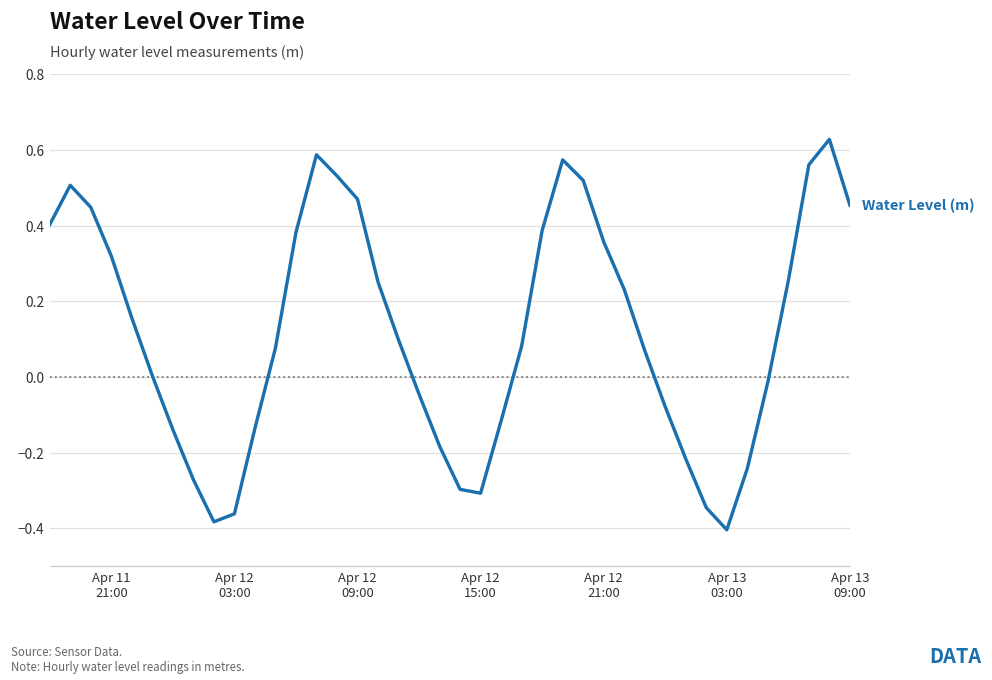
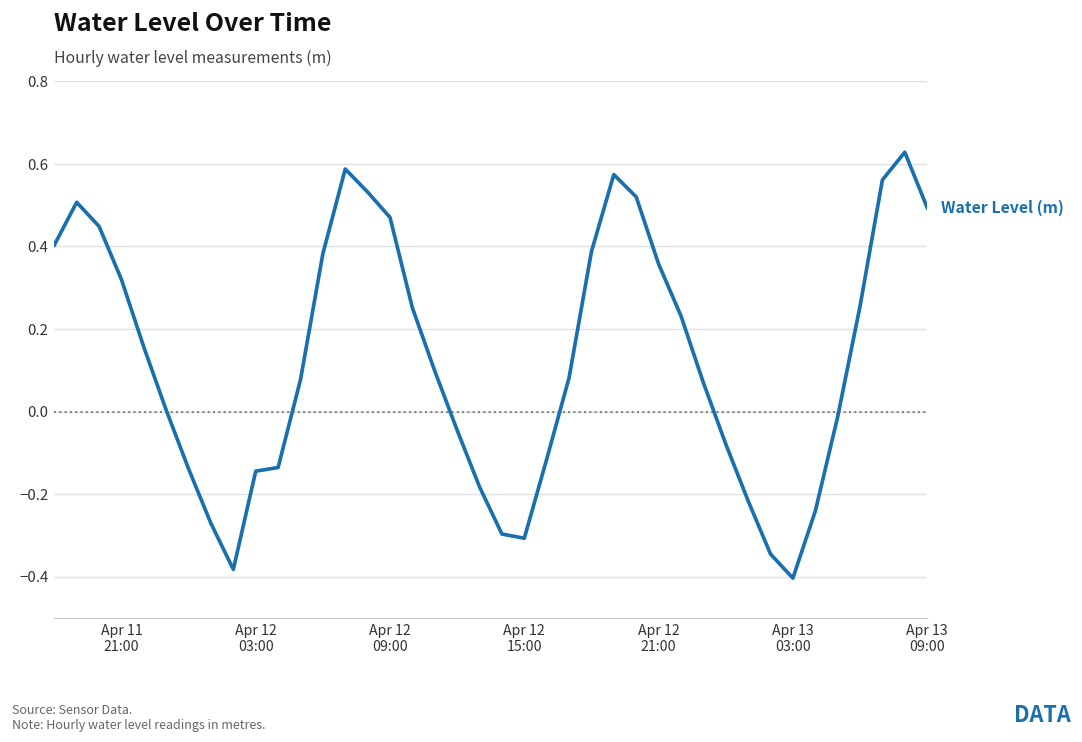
  {
    "Apr 11 21:00": 0.32,
-   "Apr 12 03:00": -0.36,
+   "Apr 12 03:00": -0.14,
    "Apr 12 09:00": 0.47,
    "Apr 12 15:00": -0.31,
    "Apr 12 21:00": 0.36,
    "Apr 13 03:00": -0.40,
-   "Apr 13 09:00": 0.45
+   "Apr 13 09:00": 0.49
  }
